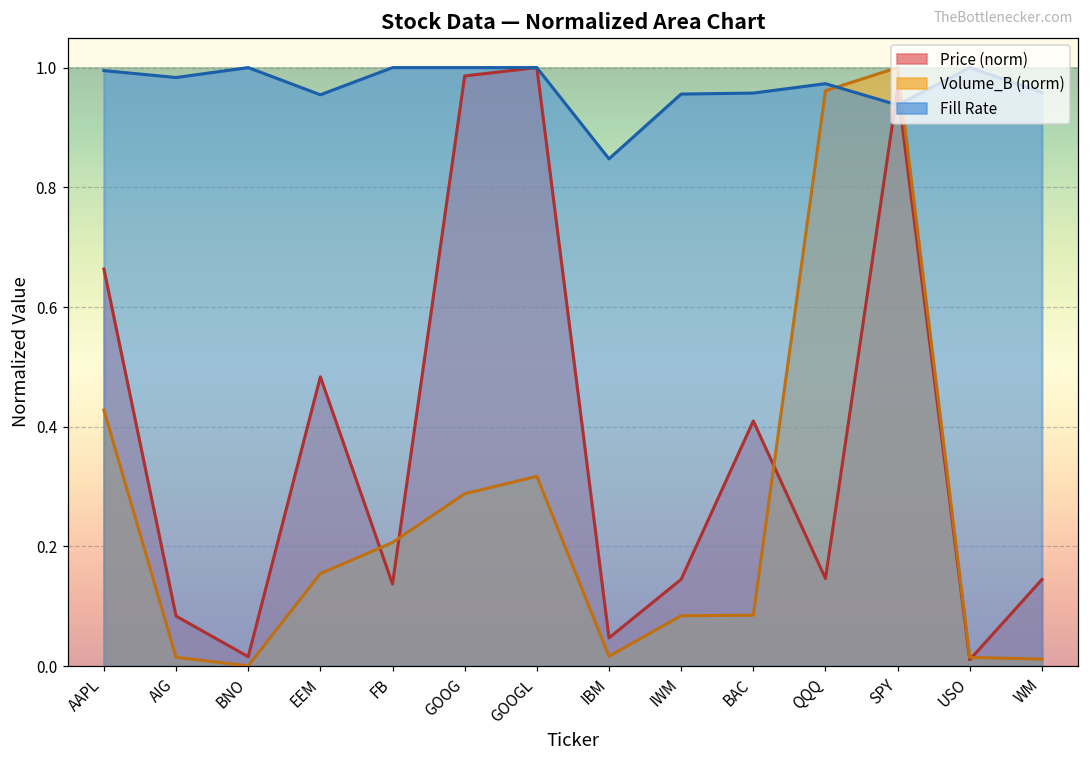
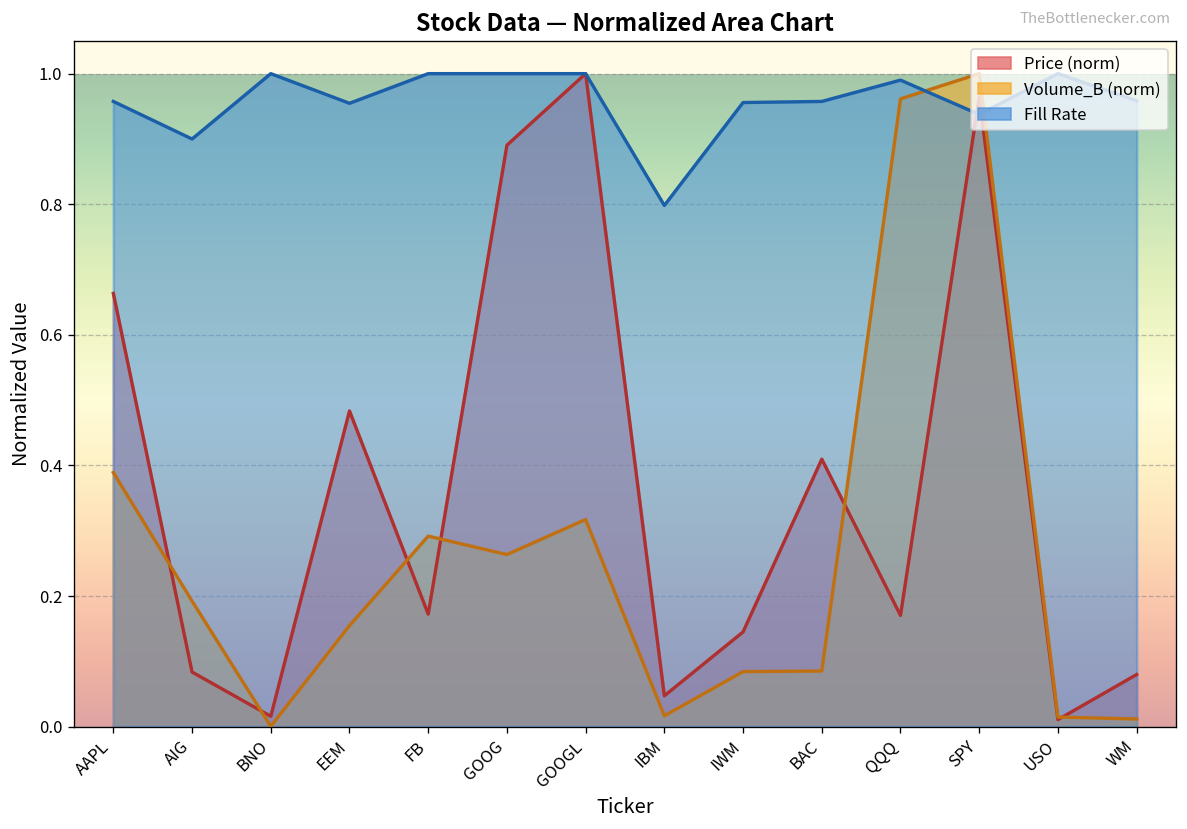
  {
    "Price (norm)": {
      "AAPL": 0.66,
      "AIG": 0.08,
      "BNO": 0.02,
      "EEM": 0.48,
-     "FB": 0.14,
-     "GOOG": 0.99,
+     "FB": 0.17,
+     "GOOG": 0.89,
      "IBM": 0.05,
      "IWM": 0.14,
      "BAC": 0.41,
-     "QQQ": 0.15,
-     "WM": 0.14
+     "QQQ": 0.17,
+     "WM": 0.08
    },
    "Volume_B (norm)": {
-     "AAPL": 0.43,
-     "AIG": 0.01,
+     "AAPL": 0.39,
+     "AIG": 0.19,
      "BNO": 0.00,
      "EEM": 0.15,
-     "FB": 0.21,
-     "GOOG": 0.29,
+     "FB": 0.29,
+     "GOOG": 0.26,
      "GOOGL": 0.32,
      "IBM": 0.02,
      "IWM": 0.08,
      "BAC": 0.08,
      "QQQ": 0.96,
      "WM": 0.01
    },
    "Fill Rate": {
-     "AAPL": 0.99,
-     "AIG": 0.98,
+     "AAPL": 0.96,
+     "AIG": 0.90,
      "BNO": 1.00,
      "EEM": 0.95,
      "FB": 1.00,
      "GOOG": 1.00,
-     "IBM": 0.85,
+     "IBM": 0.80,
      "IWM": 0.96,
      "BAC": 0.96,
-     "QQQ": 0.97
+     "QQQ": 0.99
    }
  }
